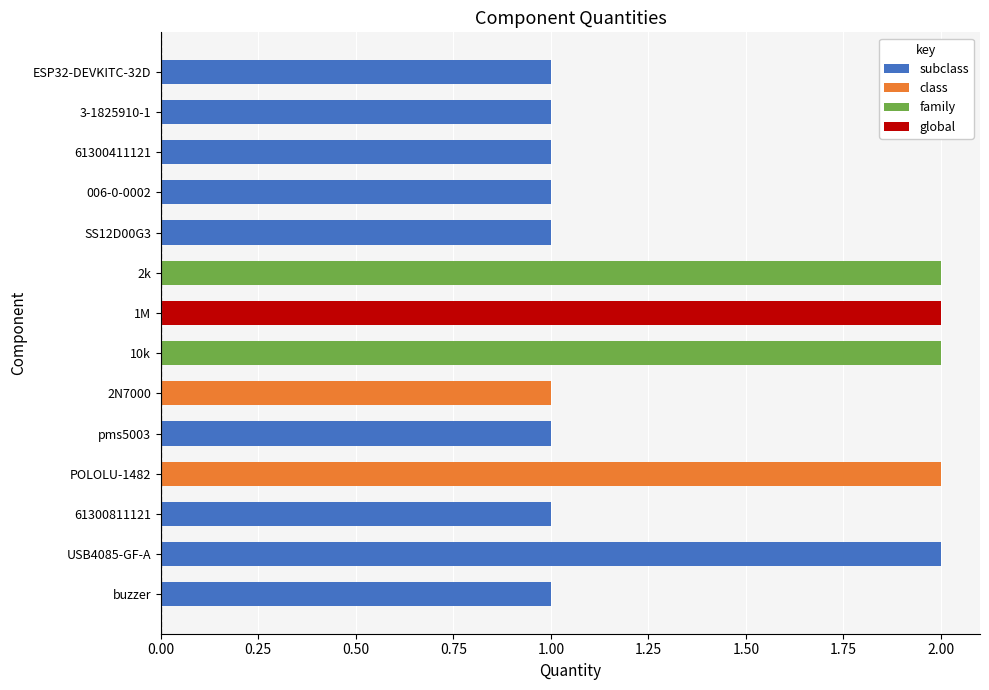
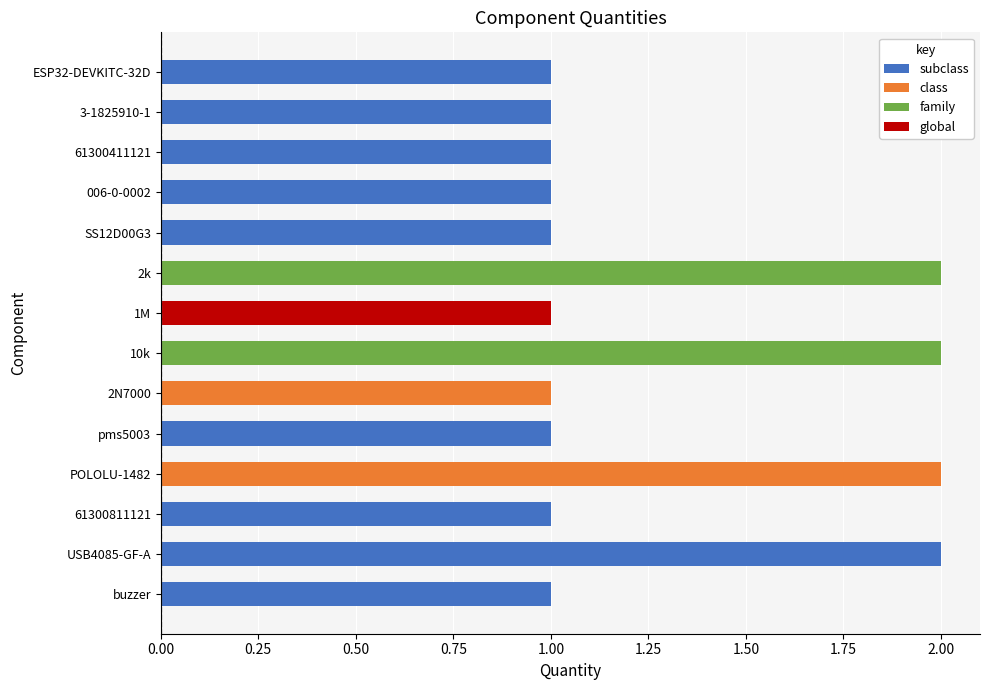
  {
    "ESP32-DEVKITC-32D": 1,
    "3-1825910-1": 1,
    "61300411121": 1,
    "006-0-0002": 1,
    "SS12D00G3": 1,
    "2k": 2,
-   "1M": 2,
+   "1M": 1,
    "10k": 2,
    "2N7000": 1,
    "pms5003": 1,
    "POLOLU-1482": 2,
    "61300811121": 1,
    "USB4085-GF-A": 2,
    "buzzer": 1
  }
